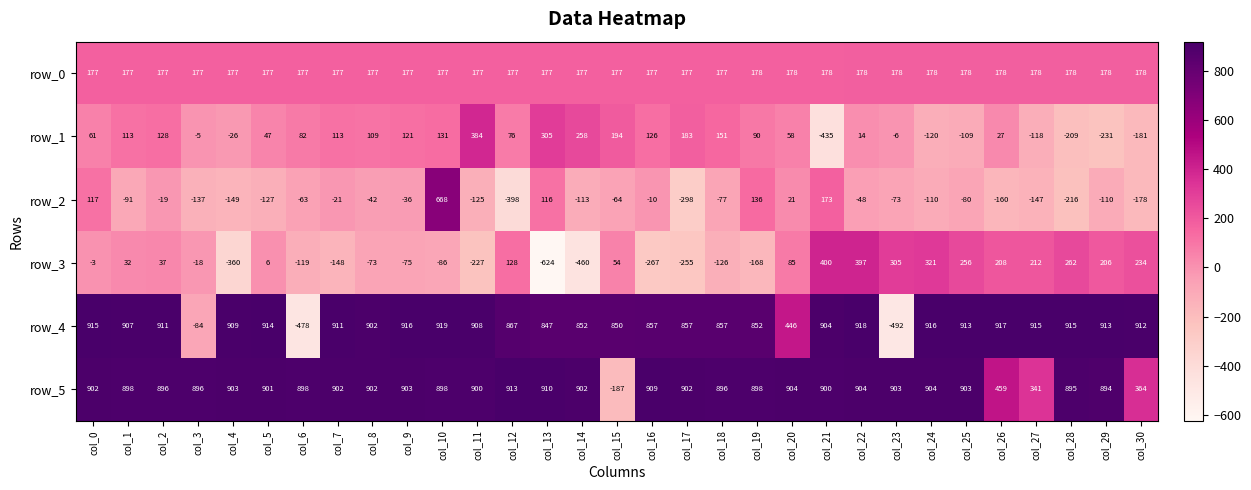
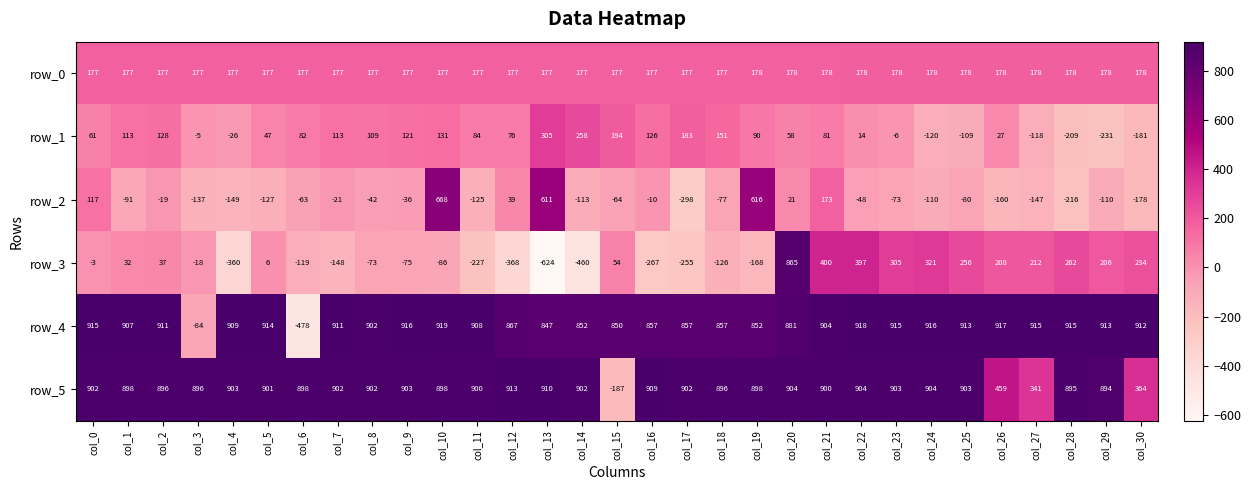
  {
    "row_0": {
      "col_0": 177,
      "col_1": 177,
      "col_2": 177,
      "col_3": 177,
      "col_4": 177,
      "col_5": 177,
      "col_6": 177,
      "col_7": 177,
      "col_8": 177,
      "col_9": 177,
      "col_10": 177,
      "col_11": 177,
      "col_12": 177,
      "col_13": 177,
      "col_14": 177,
      "col_15": 177,
      "col_16": 177,
      "col_17": 177,
      "col_18": 177,
      "col_19": 178,
      "col_20": 178,
      "col_21": 178,
      "col_22": 178,
      "col_23": 178,
      "col_24": 178,
      "col_25": 178,
      "col_26": 178,
      "col_27": 178,
      "col_28": 178,
      "col_29": 178,
      "col_30": 178
    },
    "row_1": {
      "col_0": 61,
      "col_1": 113,
      "col_2": 128,
      "col_3": -5,
      "col_4": -26,
      "col_5": 47,
      "col_6": 82,
      "col_7": 113,
      "col_8": 109,
      "col_9": 121,
      "col_10": 131,
-     "col_11": 384,
+     "col_11": 84,
      "col_12": 76,
      "col_13": 305,
      "col_14": 258,
      "col_15": 194,
      "col_16": 126,
      "col_17": 183,
      "col_18": 151,
      "col_19": 90,
      "col_20": 58,
-     "col_21": -435,
+     "col_21": 81,
      "col_22": 14,
      "col_23": -6,
      "col_24": -120,
      "col_25": -109,
      "col_26": 27,
      "col_27": -118,
      "col_28": -209,
      "col_29": -231,
      "col_30": -181
    },
    "row_2": {
      "col_0": 117,
      "col_1": -91,
      "col_2": -19,
      "col_3": -137,
      "col_4": -149,
      "col_5": -127,
      "col_6": -63,
      "col_7": -21,
      "col_8": -42,
      "col_9": -36,
      "col_10": 668,
      "col_11": -125,
-     "col_12": -398,
-     "col_13": 116,
+     "col_12": 39,
+     "col_13": 611,
      "col_14": -113,
      "col_15": -64,
      "col_16": -10,
      "col_17": -298,
      "col_18": -77,
-     "col_19": 136,
+     "col_19": 616,
      "col_20": 21,
      "col_21": 173,
      "col_22": -48,
      "col_23": -73,
      "col_24": -110,
      "col_25": -80,
      "col_26": -160,
      "col_27": -147,
      "col_28": -216,
      "col_29": -110,
      "col_30": -178
    },
    "row_3": {
      "col_0": -3,
      "col_1": 32,
      "col_2": 37,
      "col_3": -18,
      "col_4": -360,
      "col_5": 6,
      "col_6": -119,
      "col_7": -148,
      "col_8": -73,
      "col_9": -75,
      "col_10": -86,
      "col_11": -227,
-     "col_12": 128,
+     "col_12": -368,
      "col_13": -624,
      "col_14": -460,
      "col_15": 54,
      "col_16": -267,
      "col_17": -255,
      "col_18": -126,
      "col_19": -168,
-     "col_20": 85,
+     "col_20": 865,
      "col_21": 400,
      "col_22": 397,
      "col_23": 305,
      "col_24": 321,
      "col_25": 256,
      "col_26": 208,
      "col_27": 212,
      "col_28": 262,
      "col_29": 206,
      "col_30": 234
    },
    "row_4": {
      "col_0": 915,
      "col_1": 907,
      "col_2": 911,
      "col_3": -84,
      "col_4": 909,
      "col_5": 914,
      "col_6": -478,
      "col_7": 911,
      "col_8": 902,
      "col_9": 916,
      "col_10": 919,
      "col_11": 908,
      "col_12": 867,
      "col_13": 847,
      "col_14": 852,
      "col_15": 850,
      "col_16": 857,
      "col_17": 857,
      "col_18": 857,
      "col_19": 852,
-     "col_20": 446,
+     "col_20": 881,
      "col_21": 904,
      "col_22": 918,
-     "col_23": -492,
+     "col_23": 915,
      "col_24": 916,
      "col_25": 913,
      "col_26": 917,
      "col_27": 915,
      "col_28": 915,
      "col_29": 913,
      "col_30": 912
    },
    "row_5": {
      "col_0": 902,
      "col_1": 898,
      "col_2": 896,
      "col_3": 896,
      "col_4": 903,
      "col_5": 901,
      "col_6": 898,
      "col_7": 902,
      "col_8": 902,
      "col_9": 903,
      "col_10": 898,
      "col_11": 900,
      "col_12": 913,
      "col_13": 910,
      "col_14": 902,
      "col_15": -187,
      "col_16": 909,
      "col_17": 902,
      "col_18": 896,
      "col_19": 898,
      "col_20": 904,
      "col_21": 900,
      "col_22": 904,
      "col_23": 903,
      "col_24": 904,
      "col_25": 903,
      "col_26": 459,
      "col_27": 341,
      "col_28": 895,
      "col_29": 894,
      "col_30": 364
    }
  }
